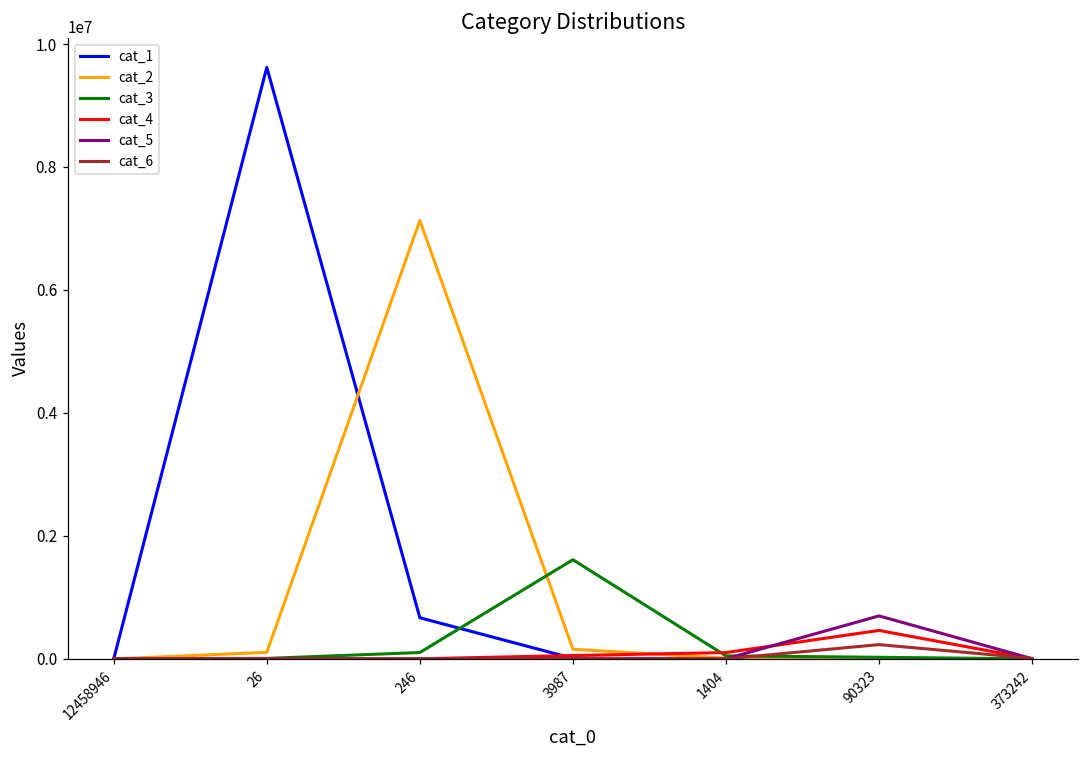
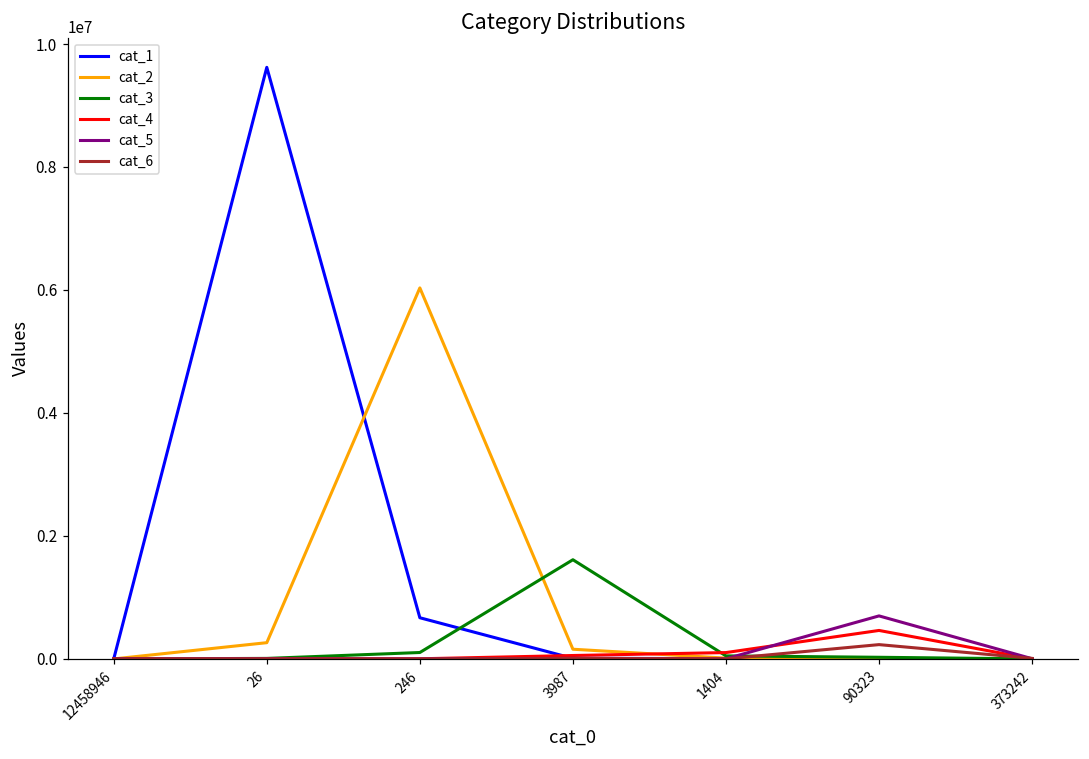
  {
    "cat_1": {
      "26": 9600000,
      "246": 700000
    },
    "cat_2": {
-     "26": 100000,
-     "246": 7100000,
+     "26": 300000,
+     "246": 6000000,
      "3987": 200000
    },
    "cat_3": {
      "246": 100000,
      "3987": 1600000
    },
    "cat_4": {
      "3987": 100000,
      "1404": 100000,
      "90323": 500000
    },
    "cat_5": {
      "90323": 700000
    },
    "cat_6": {
      "90323": 200000
    }
  }
